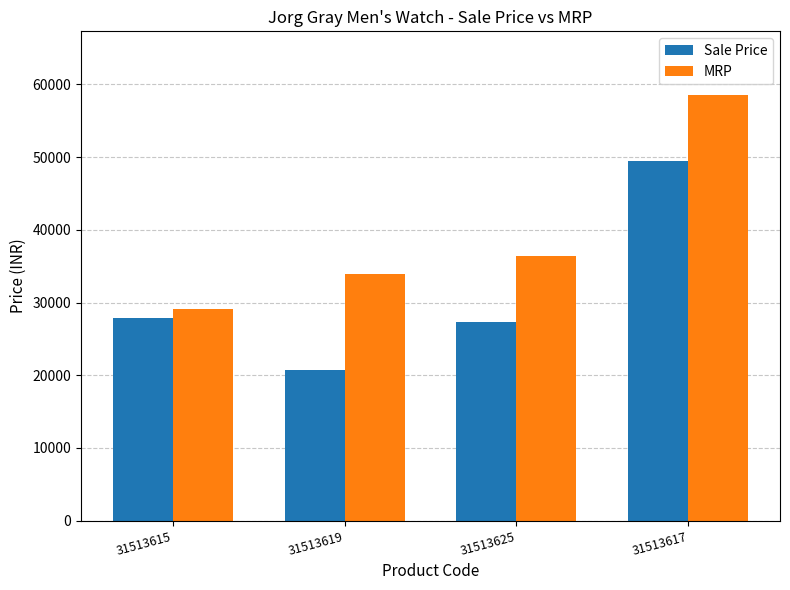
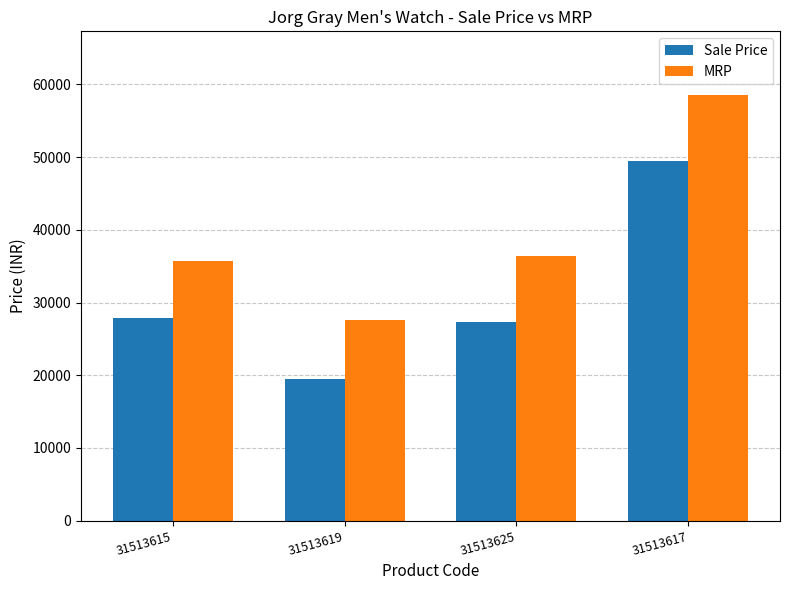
  {
    "Sale Price": {
      "31513615": 28000,
-     "31513619": 21000,
+     "31513619": 19000,
      "31513625": 27000,
      "31513617": 49000
    },
    "MRP": {
-     "31513615": 29000,
-     "31513619": 34000,
+     "31513615": 36000,
+     "31513619": 28000,
      "31513625": 36000,
      "31513617": 59000
    }
  }
